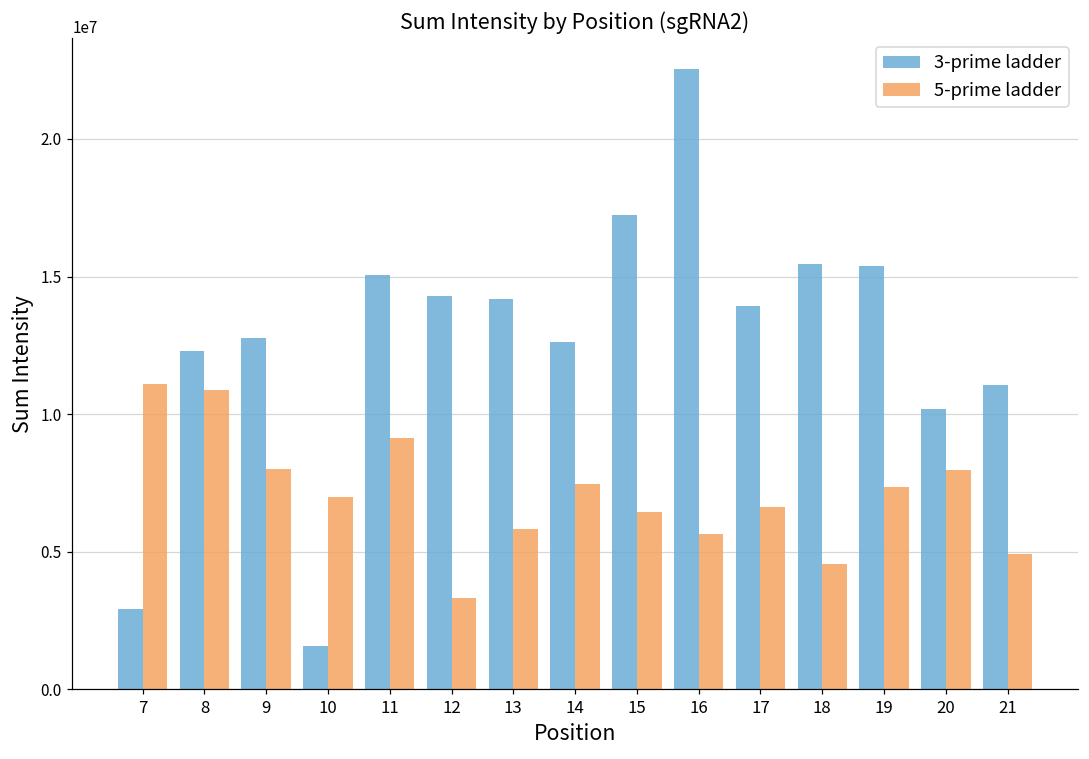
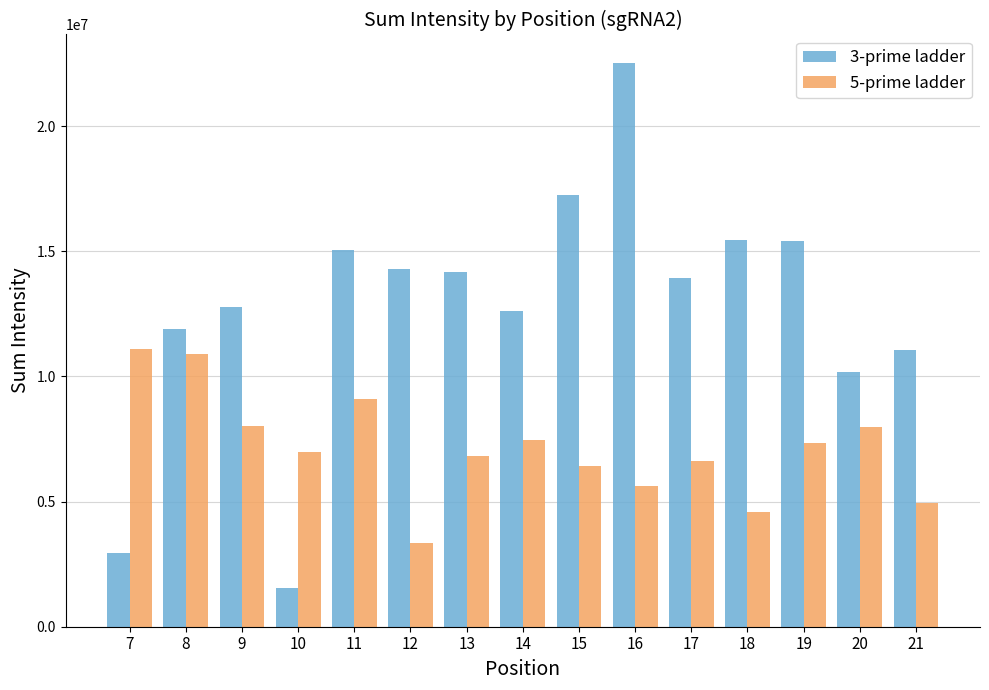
  {
    "3-prime ladder": {
      "7": 2900000,
-     "8": 12300000,
+     "8": 11900000,
      "9": 12800000,
      "10": 1600000,
      "11": 15100000,
      "12": 14300000,
      "13": 14200000,
      "14": 12600000,
      "15": 17200000,
      "16": 22500000,
      "17": 13900000,
      "18": 15400000,
      "19": 15400000,
      "20": 10200000,
      "21": 11100000
    },
    "5-prime ladder": {
      "7": 11100000,
      "8": 10900000,
      "9": 8000000,
      "10": 7000000,
      "11": 9100000,
      "12": 3300000,
-     "13": 5800000,
+     "13": 6800000,
      "14": 7500000,
      "15": 6400000,
      "16": 5600000,
      "17": 6600000,
      "18": 4600000,
      "19": 7300000,
      "20": 8000000,
      "21": 4900000
    }
  }
